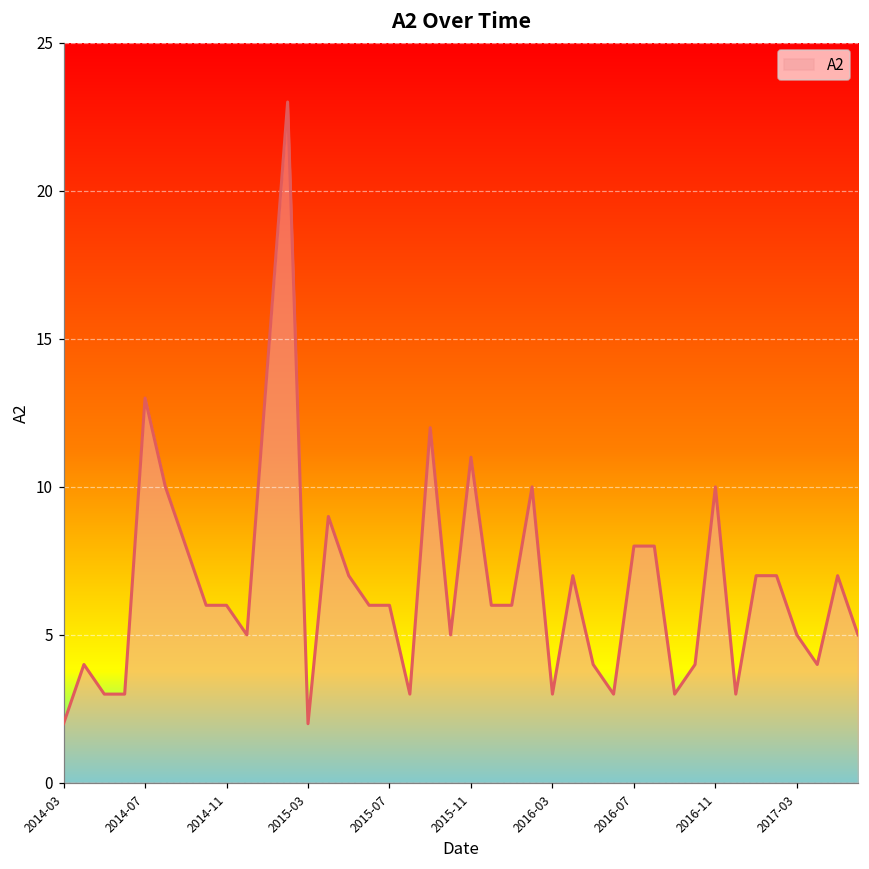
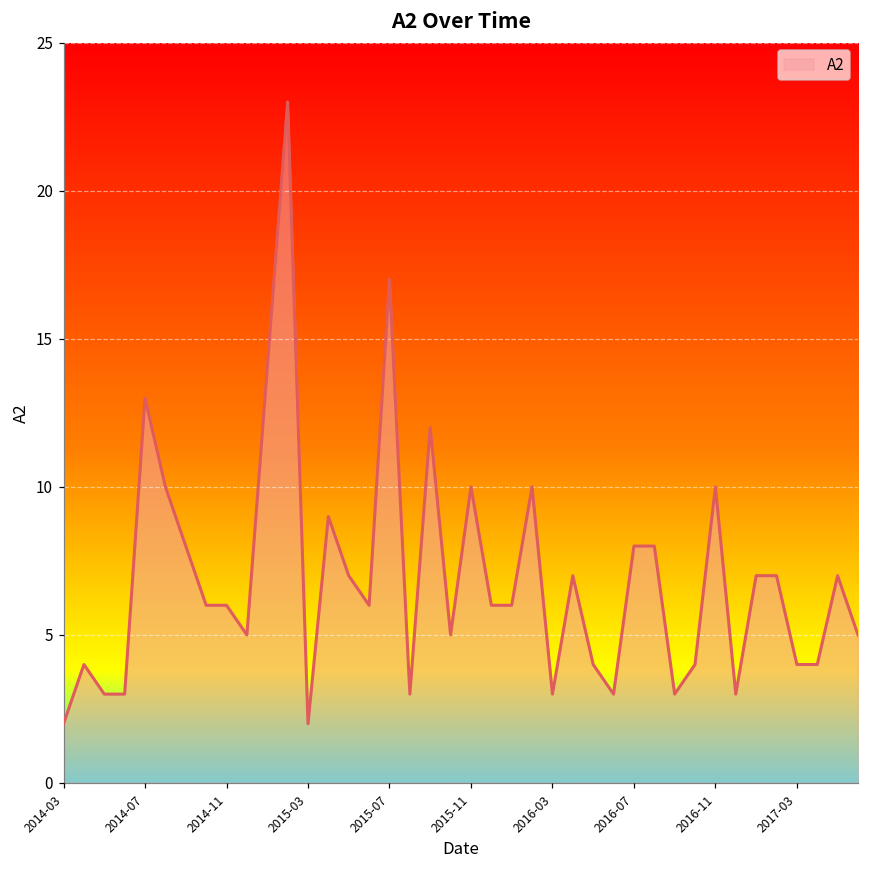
  {
    "2014-03": 2,
    "2014-07": 13,
    "2014-11": 6,
    "2015-03": 2,
-   "2015-07": 6,
-   "2015-11": 11,
+   "2015-07": 17,
+   "2015-11": 10,
    "2016-03": 3,
    "2016-07": 8,
    "2016-11": 10,
-   "2017-03": 5
+   "2017-03": 4
  }
